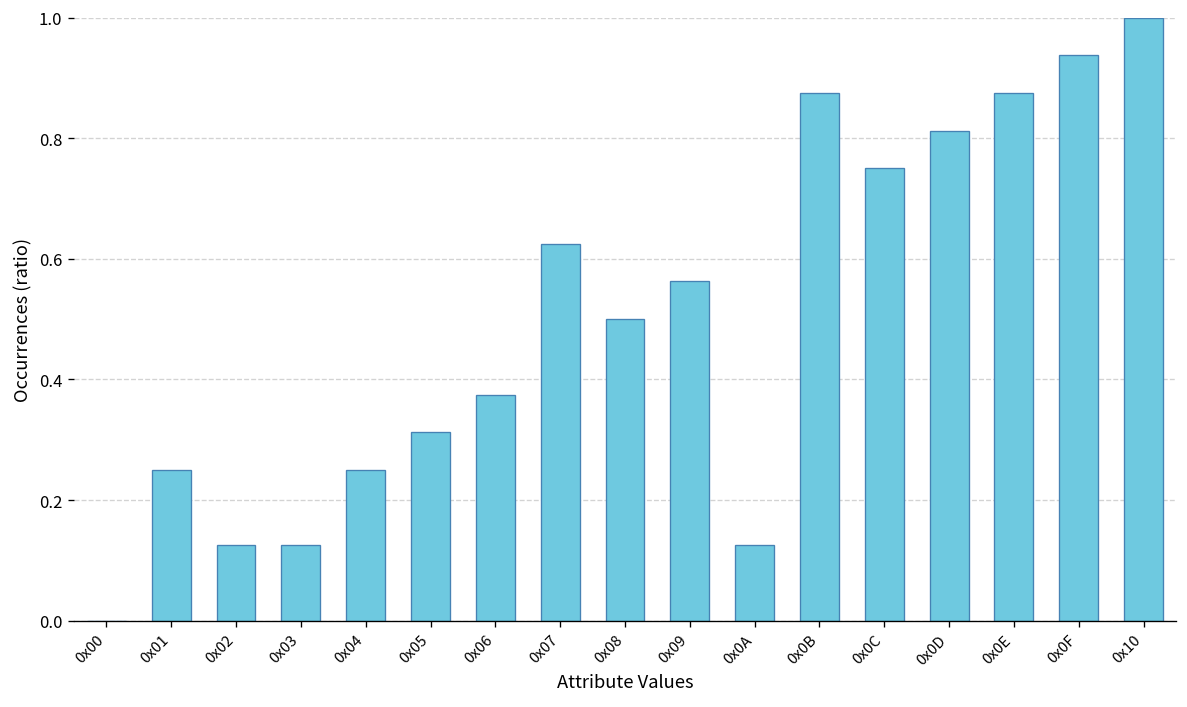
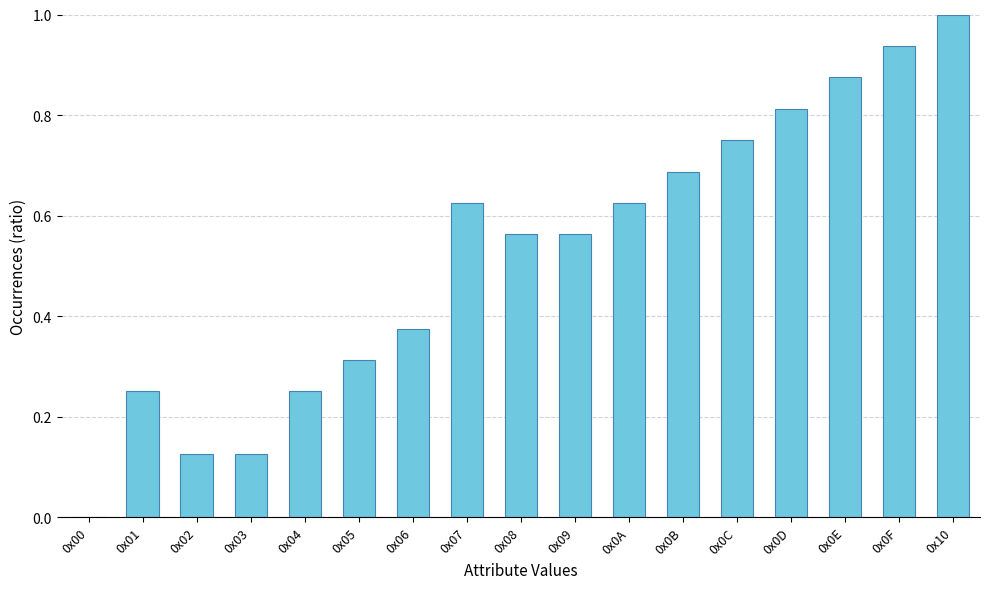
  {
    "0x00": 0.00,
    "0x01": 0.25,
    "0x02": 0.13,
    "0x03": 0.13,
    "0x04": 0.25,
    "0x05": 0.31,
    "0x06": 0.38,
    "0x07": 0.63,
-   "0x08": 0.50,
+   "0x08": 0.56,
    "0x09": 0.56,
-   "0x0A": 0.13,
-   "0x0B": 0.88,
+   "0x0A": 0.63,
+   "0x0B": 0.69,
    "0x0C": 0.75,
    "0x0D": 0.81,
    "0x0E": 0.88,
    "0x0F": 0.94,
    "0x10": 1.00
  }
